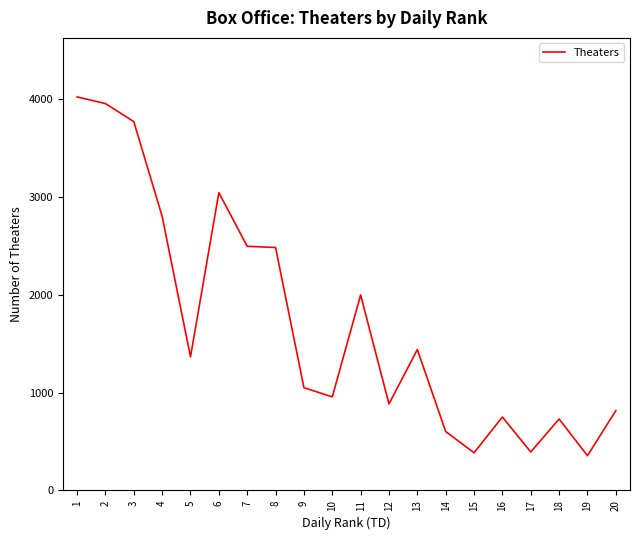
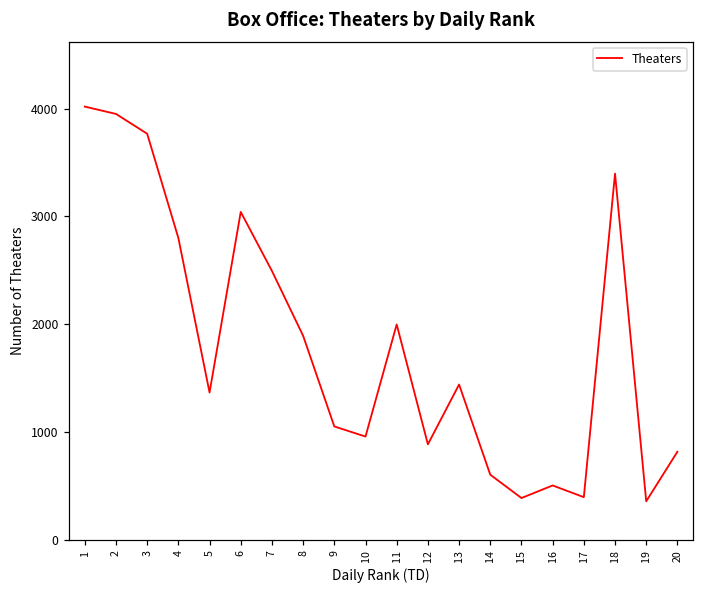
  {
    "1": 4000,
    "2": 4000,
    "3": 3800,
    "4": 2800,
    "5": 1400,
    "6": 3000,
    "7": 2500,
-   "8": 2500,
+   "8": 1900,
    "9": 1100,
    "10": 1000,
    "11": 2000,
    "12": 900,
    "13": 1400,
    "14": 600,
    "15": 400,
-   "16": 800,
+   "16": 500,
    "17": 400,
-   "18": 700,
+   "18": 3400,
    "19": 400,
    "20": 800
  }
